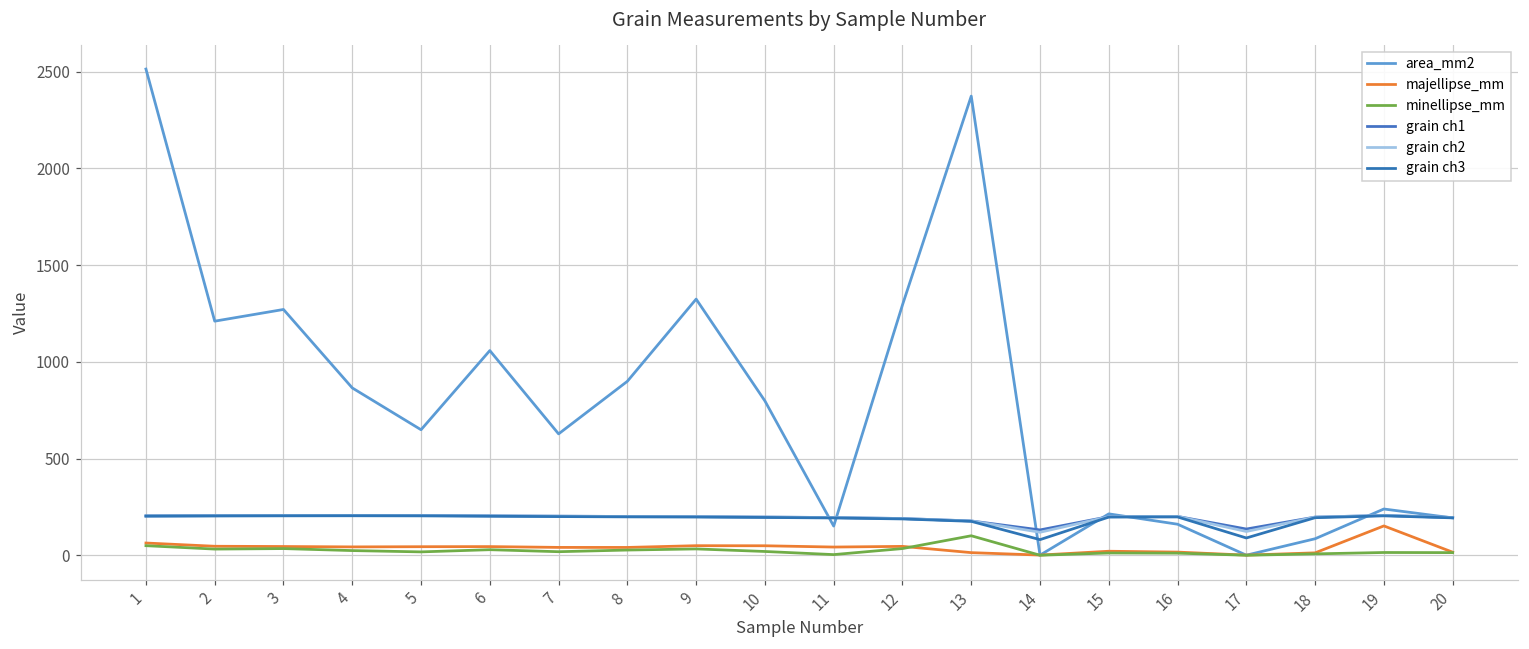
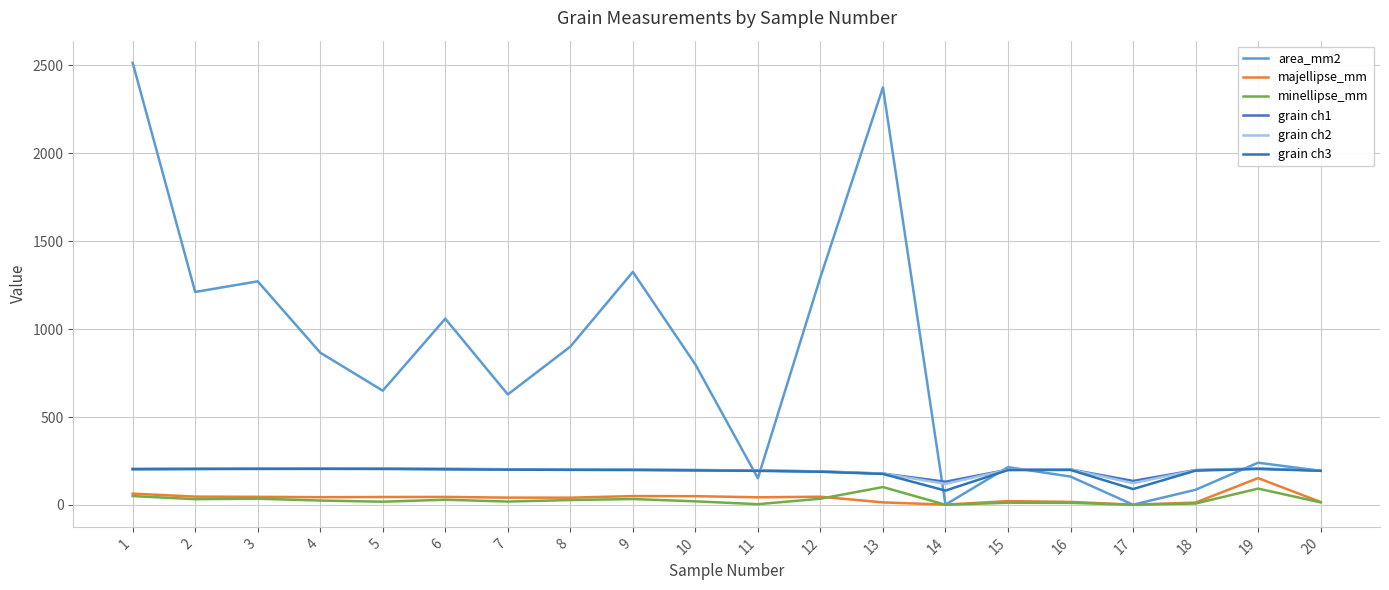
  {
    "majellipse_mm": {
      "2": 50,
      "4": 40,
      "5": 50,
      "6": 50,
      "7": 40,
      "9": 50,
      "10": 50,
      "11": 40,
      "13": 10,
      "19": 150
    },
    "minellipse_mm": {
      "2": 30,
      "4": 30,
      "5": 20,
      "6": 30,
      "7": 20,
      "9": 30,
      "10": 20,
      "11": 0,
      "13": 100,
-     "19": 20
+     "19": 90
    }
  }
